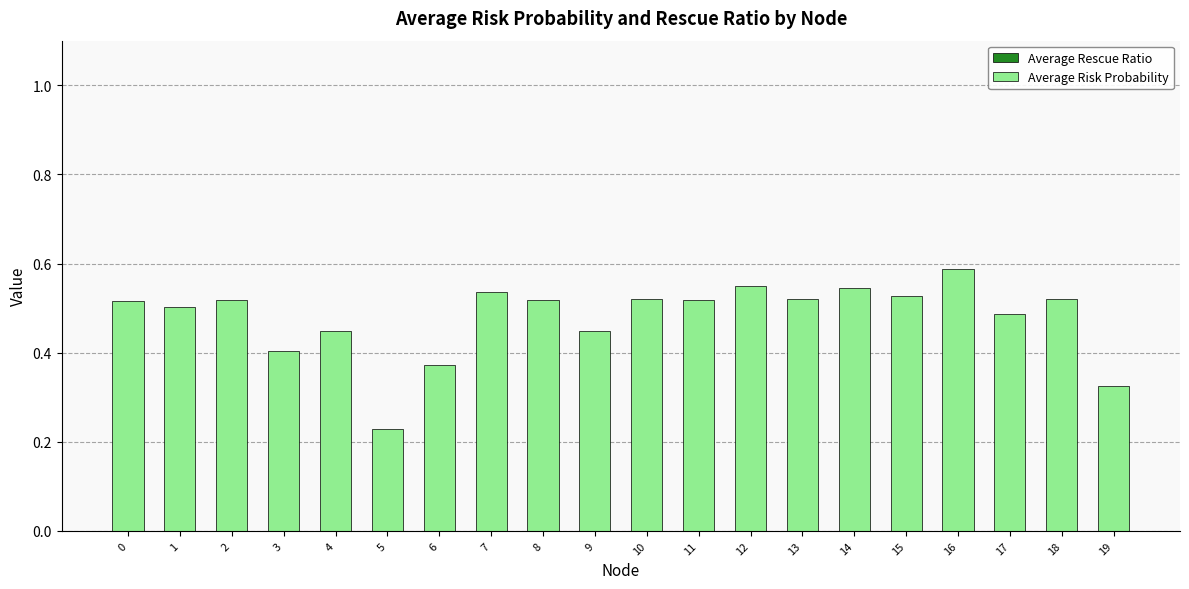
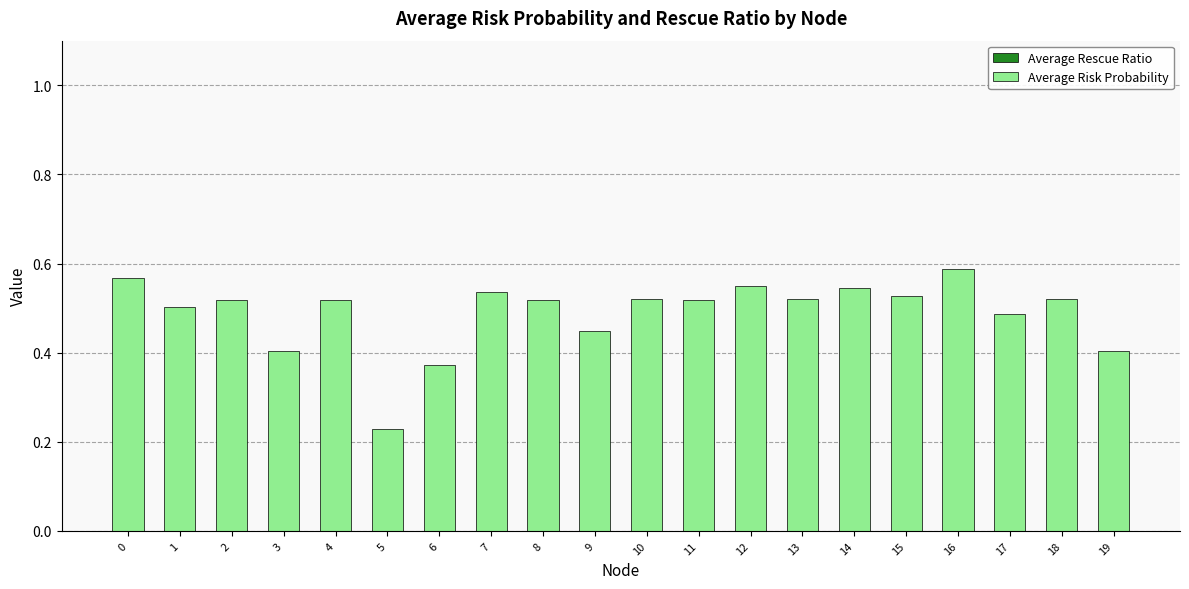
  {
    "Average Rescue Ratio": {
      "0": 0.00,
      "1": 0.00,
      "2": 0.00,
      "3": 0.00,
      "4": 0.00,
      "5": 0.00,
      "6": 0.00,
      "7": 0.00,
      "8": 0.00,
      "9": 0.00,
      "10": 0.00,
      "11": 0.00,
      "12": 0.00,
      "13": 0.00,
      "14": 0.00,
      "15": 0.00,
      "16": 0.00,
      "17": 0.00,
      "18": 0.00,
      "19": 0.00
    },
    "Average Risk Probability": {
-     "0": 0.52,
+     "0": 0.57,
      "1": 0.50,
      "2": 0.52,
      "3": 0.40,
-     "4": 0.45,
+     "4": 0.52,
      "5": 0.23,
      "6": 0.37,
      "7": 0.54,
      "8": 0.52,
      "9": 0.45,
      "10": 0.52,
      "11": 0.52,
      "12": 0.55,
      "13": 0.52,
      "14": 0.55,
      "15": 0.53,
      "16": 0.59,
      "17": 0.49,
      "18": 0.52,
-     "19": 0.32
+     "19": 0.40
    }
  }
